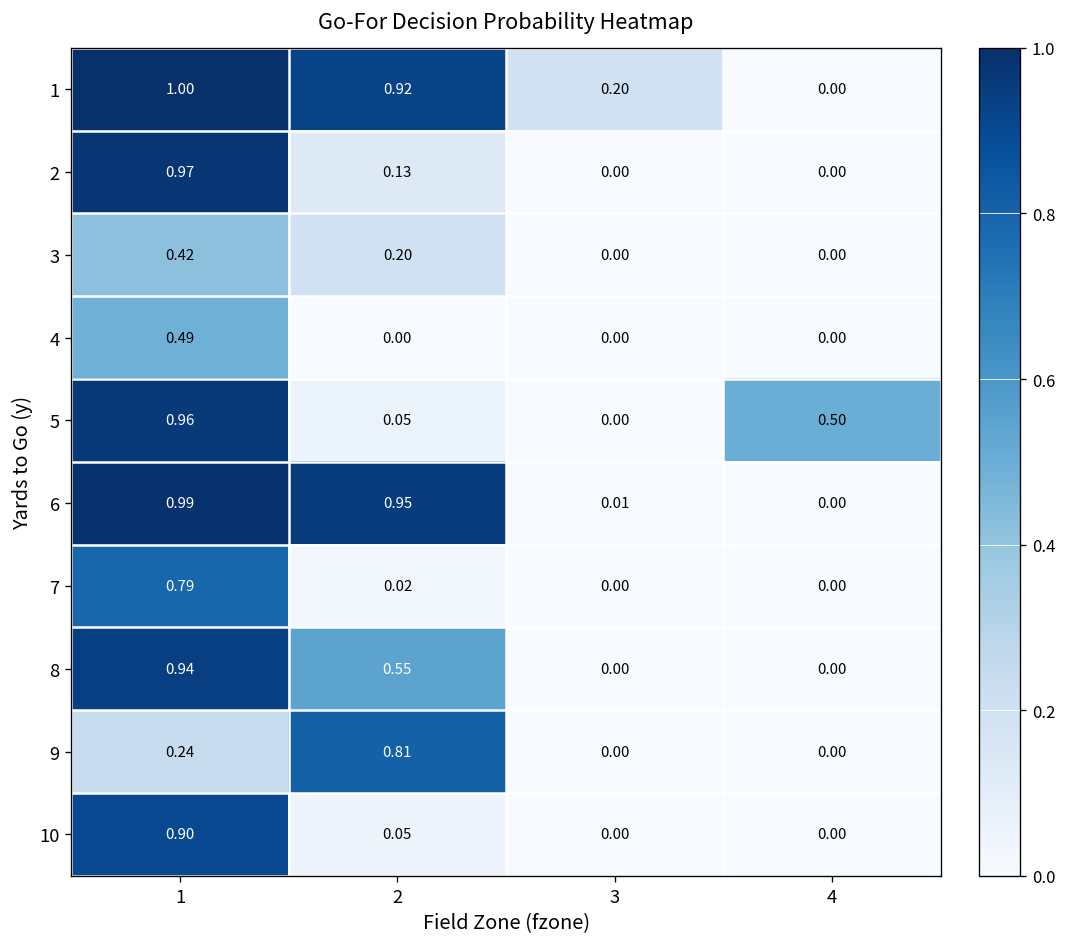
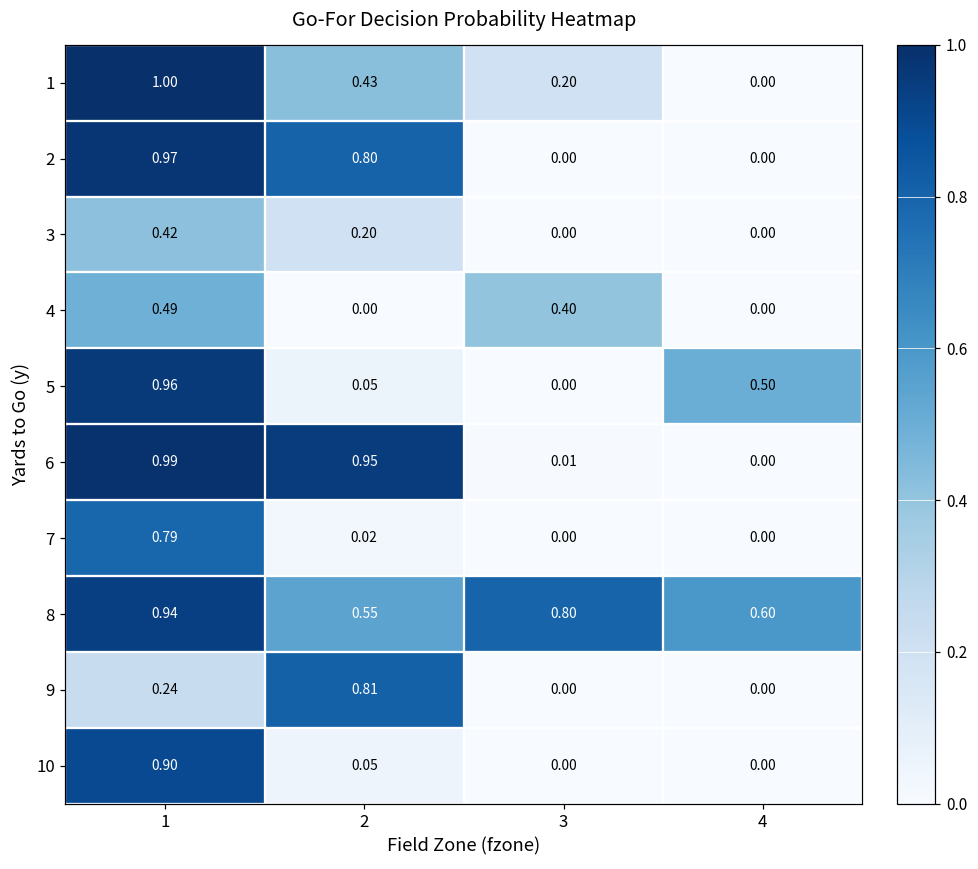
  {
    "1": {
      "1": 1.00,
-     "2": 0.92,
+     "2": 0.43,
      "3": 0.20,
      "4": 0.00
    },
    "2": {
      "1": 0.97,
-     "2": 0.13,
+     "2": 0.80,
      "3": 0.00,
      "4": 0.00
    },
    "3": {
      "1": 0.42,
      "2": 0.20,
      "3": 0.00,
      "4": 0.00
    },
    "4": {
      "1": 0.49,
      "2": 0.00,
-     "3": 0.00,
+     "3": 0.40,
      "4": 0.00
    },
    "5": {
      "1": 0.96,
      "2": 0.05,
      "3": 0.00,
      "4": 0.50
    },
    "6": {
      "1": 0.99,
      "2": 0.95,
      "3": 0.01,
      "4": 0.00
    },
    "7": {
      "1": 0.79,
      "2": 0.02,
      "3": 0.00,
      "4": 0.00
    },
    "8": {
      "1": 0.94,
      "2": 0.55,
-     "3": 0.00,
-     "4": 0.00
+     "3": 0.80,
+     "4": 0.60
    },
    "9": {
      "1": 0.24,
      "2": 0.81,
      "3": 0.00,
      "4": 0.00
    },
    "10": {
      "1": 0.90,
      "2": 0.05,
      "3": 0.00,
      "4": 0.00
    }
  }
